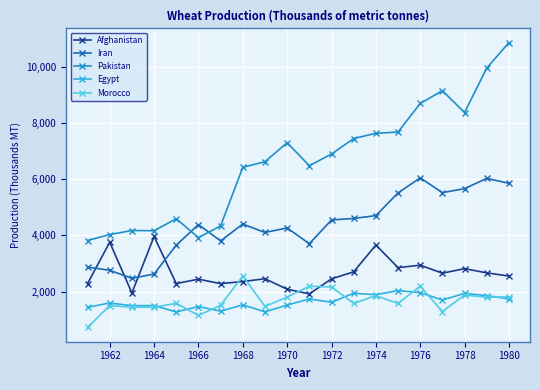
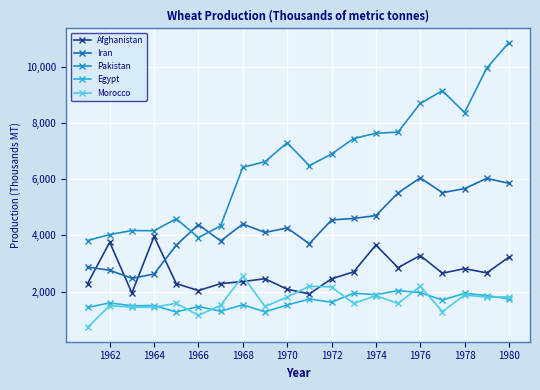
  {
    "Afghanistan": {
      "1962": "3,800",
      "1964": "4,000",
-     "1966": "2,400",
+     "1966": "2,000",
      "1968": "2,400",
      "1970": "2,100",
      "1972": "2,500",
      "1974": "3,700",
-     "1976": "2,900",
+     "1976": "3,300",
      "1978": "2,800",
-     "1980": "2,600"
+     "1980": "3,200"
    }
  }
